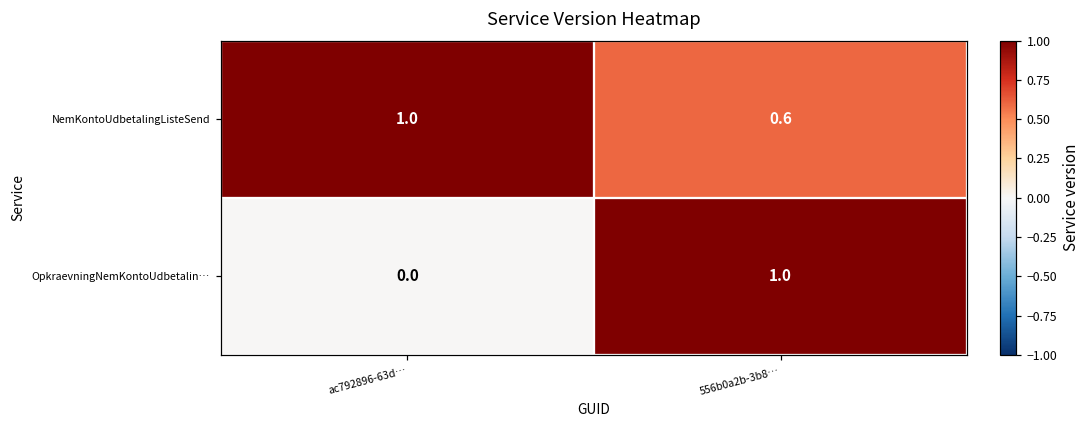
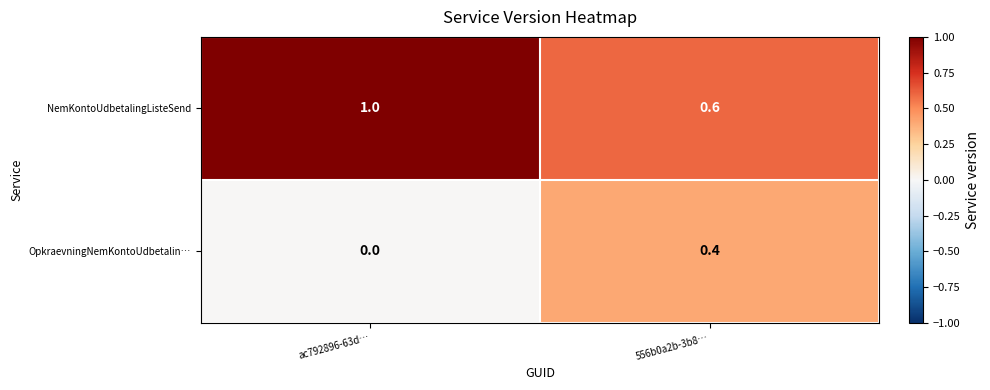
  {
    "NemKontoUdbetalingListeSend": {
      "ac792896-63d…": 1.0,
      "556b0a2b-3b8…": 0.6
    },
    "OpkraevningNemKontoUdbetalin…": {
      "ac792896-63d…": 0.0,
-     "556b0a2b-3b8…": 1.0
+     "556b0a2b-3b8…": 0.4
    }
  }
